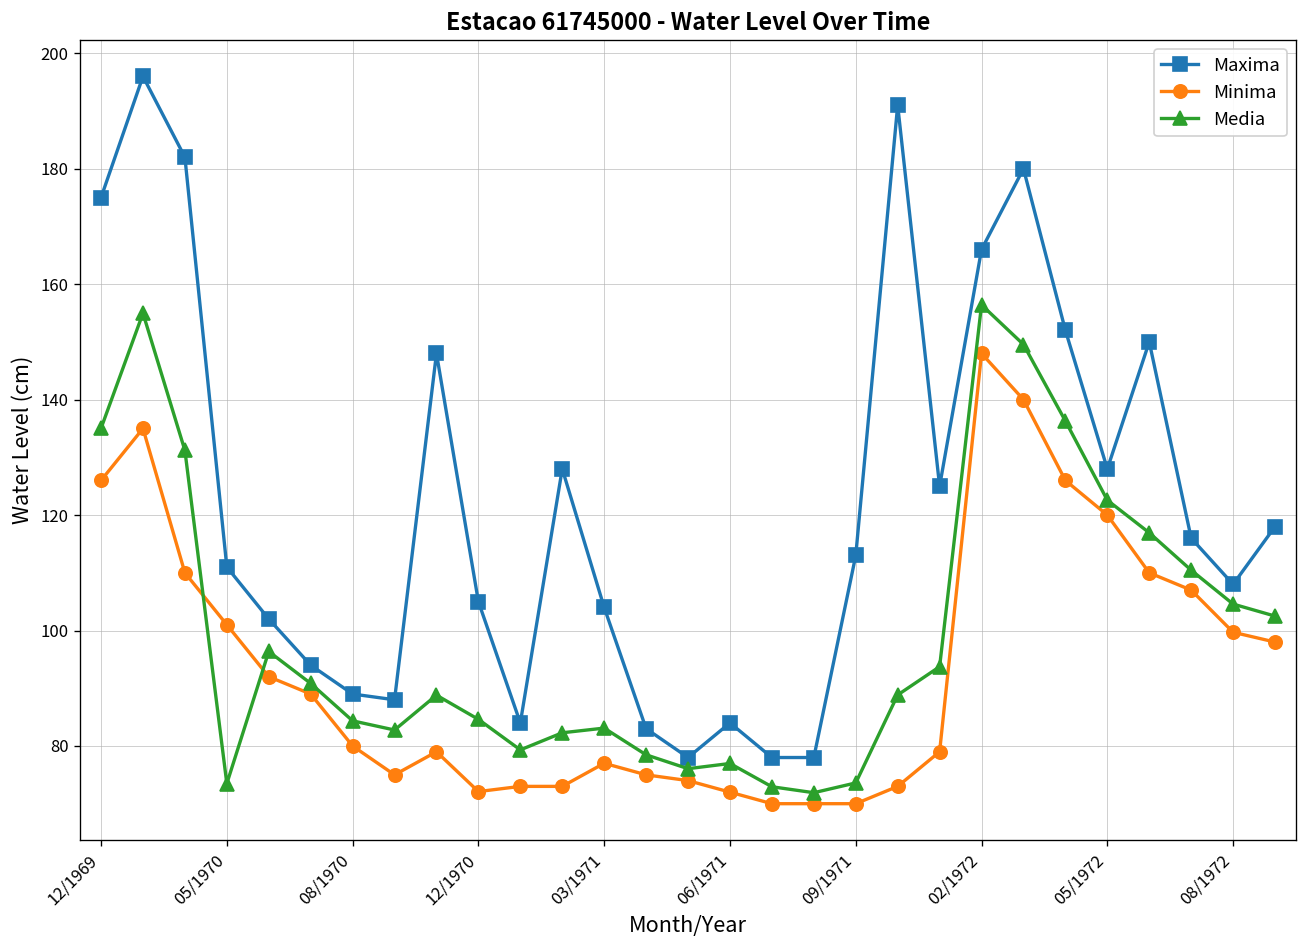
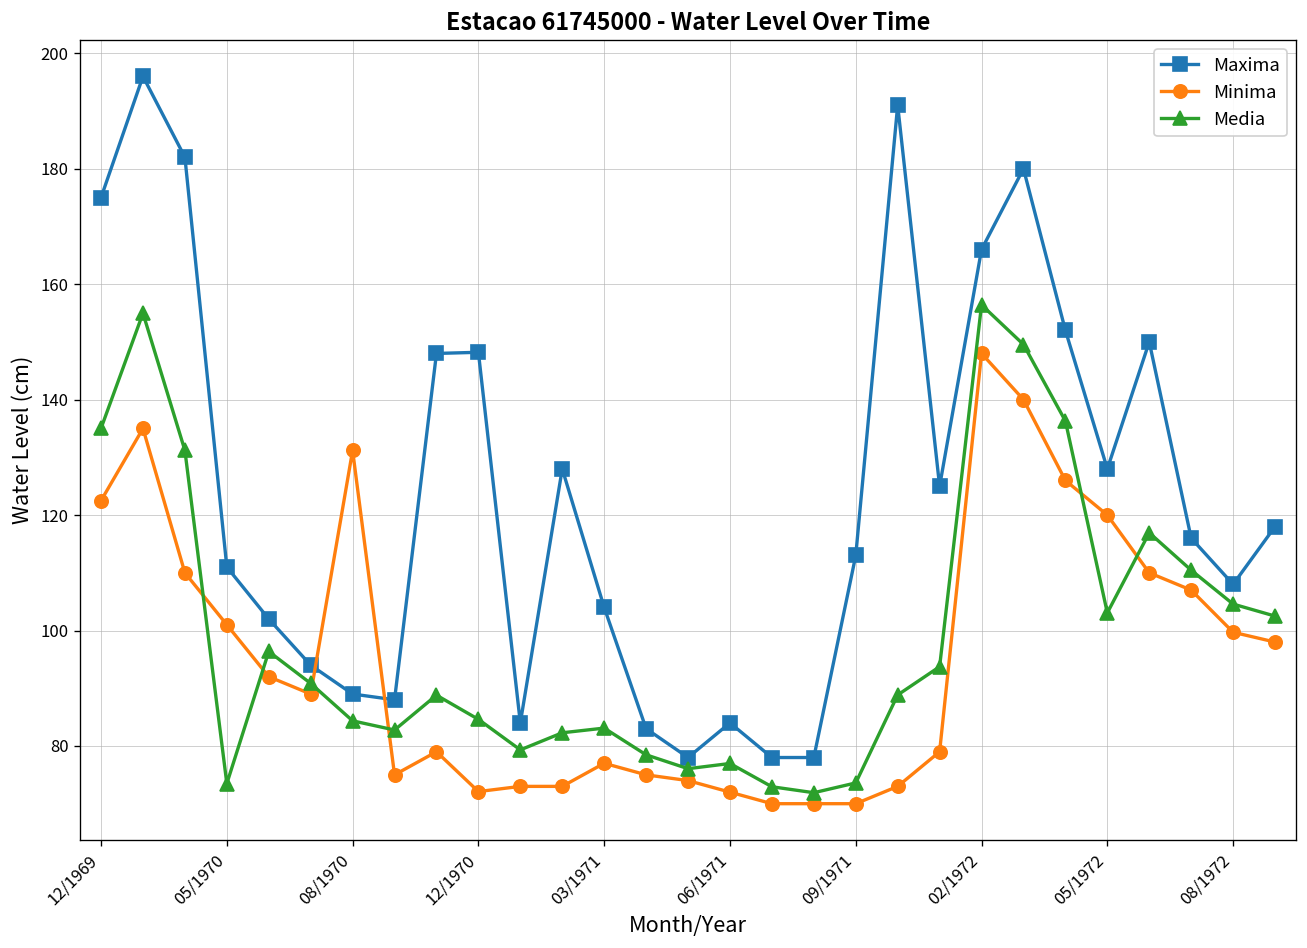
  {
    "Maxima": {
      "12/1969": 175,
      "05/1970": 111,
      "08/1970": 89,
-     "12/1970": 105,
+     "12/1970": 148,
      "03/1971": 104,
      "06/1971": 84,
      "09/1971": 113,
      "02/1972": 166,
      "05/1972": 128,
      "08/1972": 108
    },
    "Minima": {
-     "12/1969": 126,
+     "12/1969": 123,
      "05/1970": 101,
-     "08/1970": 80,
+     "08/1970": 131,
      "12/1970": 72,
      "03/1971": 77,
      "06/1971": 72,
      "09/1971": 70,
      "02/1972": 148,
      "05/1972": 120,
      "08/1972": 100
    },
    "Media": {
      "12/1969": 135,
      "05/1970": 73,
      "08/1970": 84,
      "12/1970": 85,
      "03/1971": 83,
      "06/1971": 77,
      "09/1971": 74,
      "02/1972": 156,
-     "05/1972": 123,
+     "05/1972": 103,
      "08/1972": 105
    }
  }
